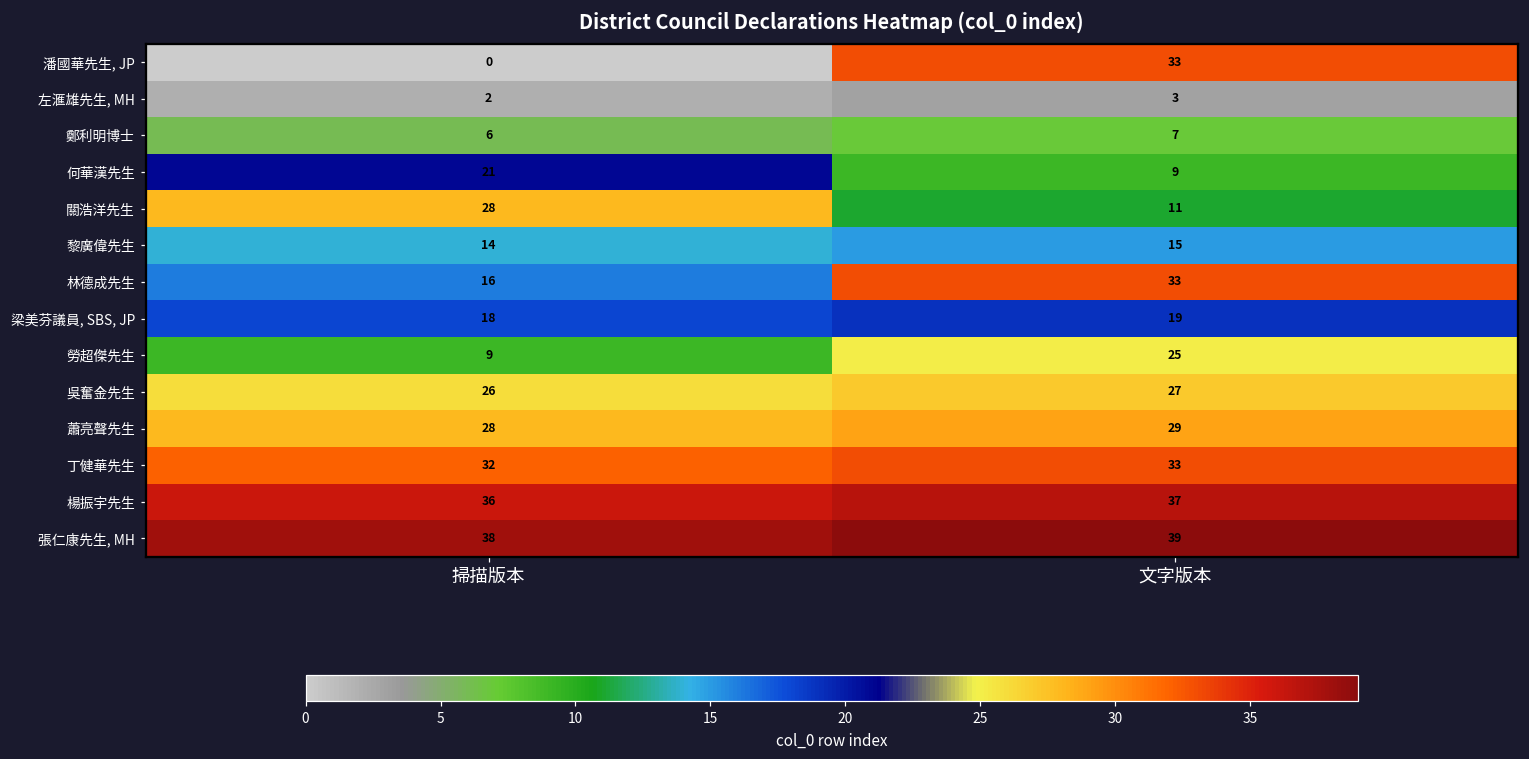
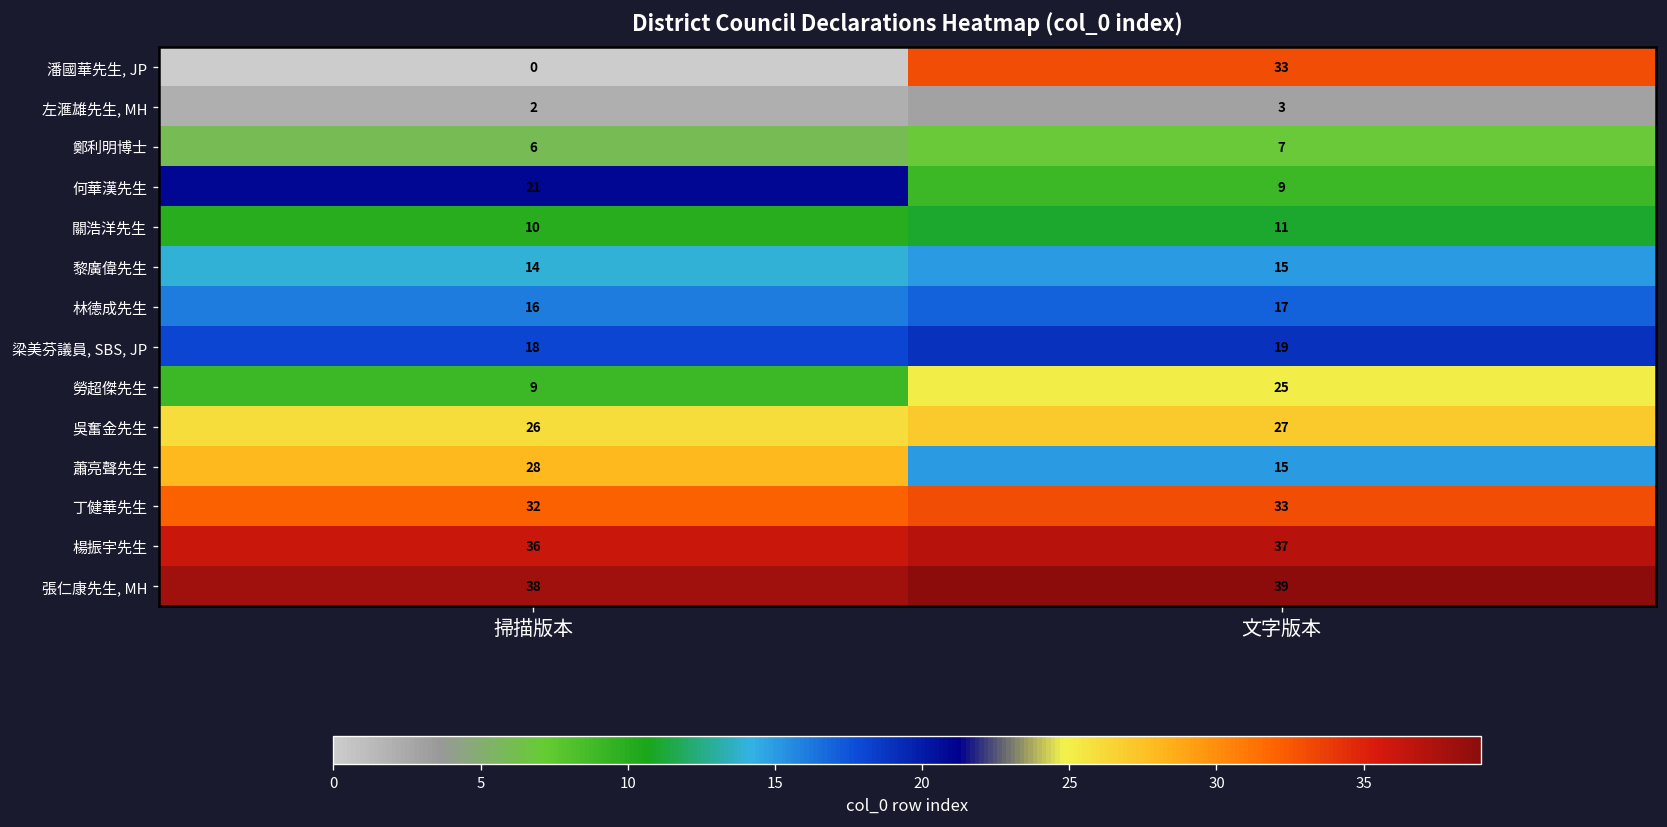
  {
    "潘國華先生, JP": {
      "掃描版本": 0,
      "文字版本": 33
    },
    "左滙雄先生, MH": {
      "掃描版本": 2,
      "文字版本": 3
    },
    "鄭利明博士": {
      "掃描版本": 6,
      "文字版本": 7
    },
    "何華漢先生": {
      "掃描版本": 21,
      "文字版本": 9
    },
    "關浩洋先生": {
-     "掃描版本": 28,
+     "掃描版本": 10,
      "文字版本": 11
    },
    "黎廣偉先生": {
      "掃描版本": 14,
      "文字版本": 15
    },
    "林德成先生": {
      "掃描版本": 16,
-     "文字版本": 33
+     "文字版本": 17
    },
    "梁美芬議員, SBS, JP": {
      "掃描版本": 18,
      "文字版本": 19
    },
    "勞超傑先生": {
      "掃描版本": 9,
      "文字版本": 25
    },
    "吳奮金先生": {
      "掃描版本": 26,
      "文字版本": 27
    },
    "蕭亮聲先生": {
      "掃描版本": 28,
-     "文字版本": 29
+     "文字版本": 15
    },
    "丁健華先生": {
      "掃描版本": 32,
      "文字版本": 33
    },
    "楊振宇先生": {
      "掃描版本": 36,
      "文字版本": 37
    },
    "張仁康先生, MH": {
      "掃描版本": 38,
      "文字版本": 39
    }
  }
